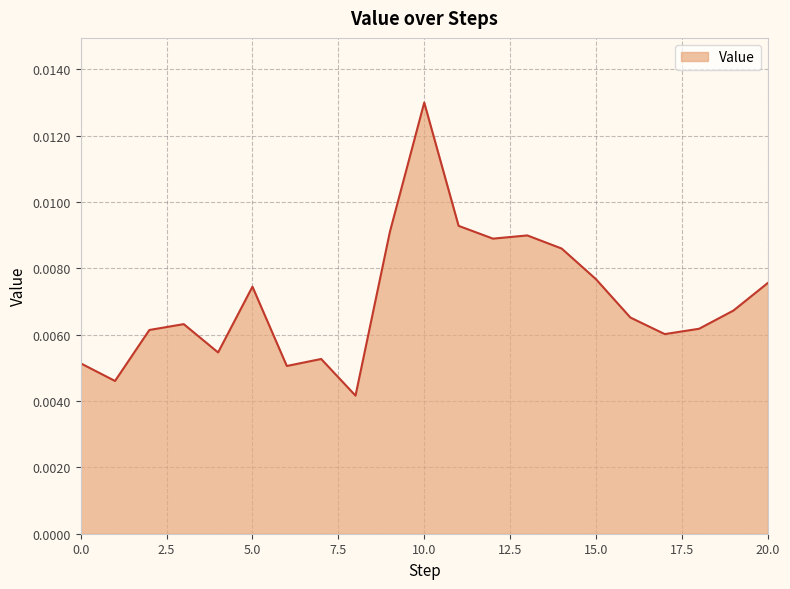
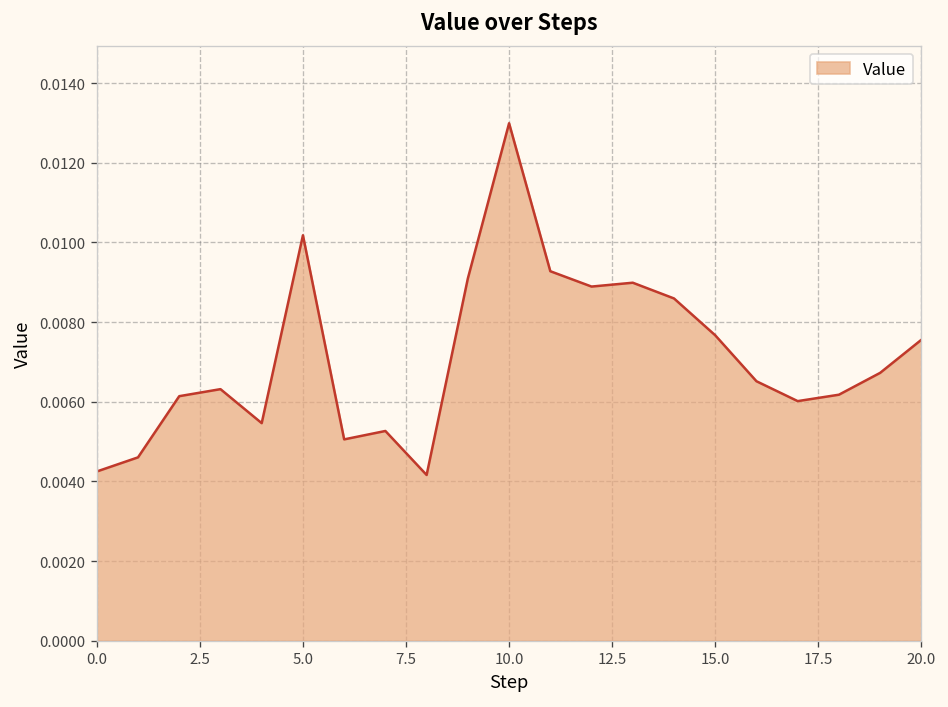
  {
-   "0.0": 0.0051,
-   "5.0": 0.0074,
+   "0.0": 0.0042,
+   "5.0": 0.0102,
    "10.0": 0.0130,
    "15.0": 0.0077,
    "20.0": 0.0076
  }
